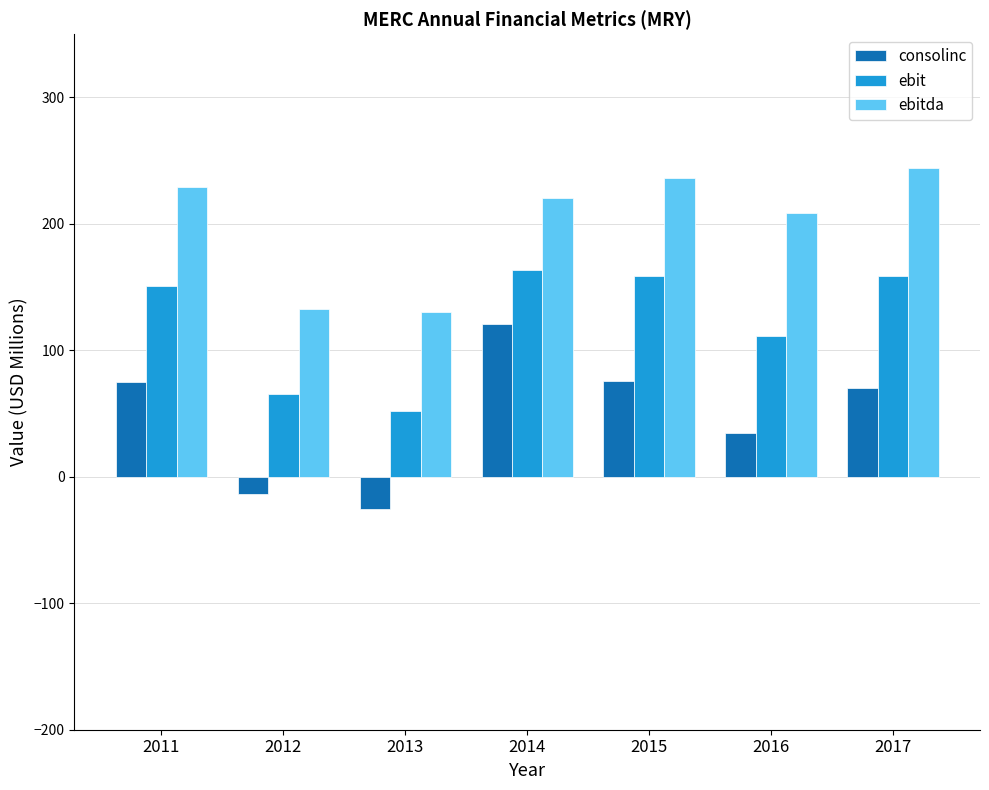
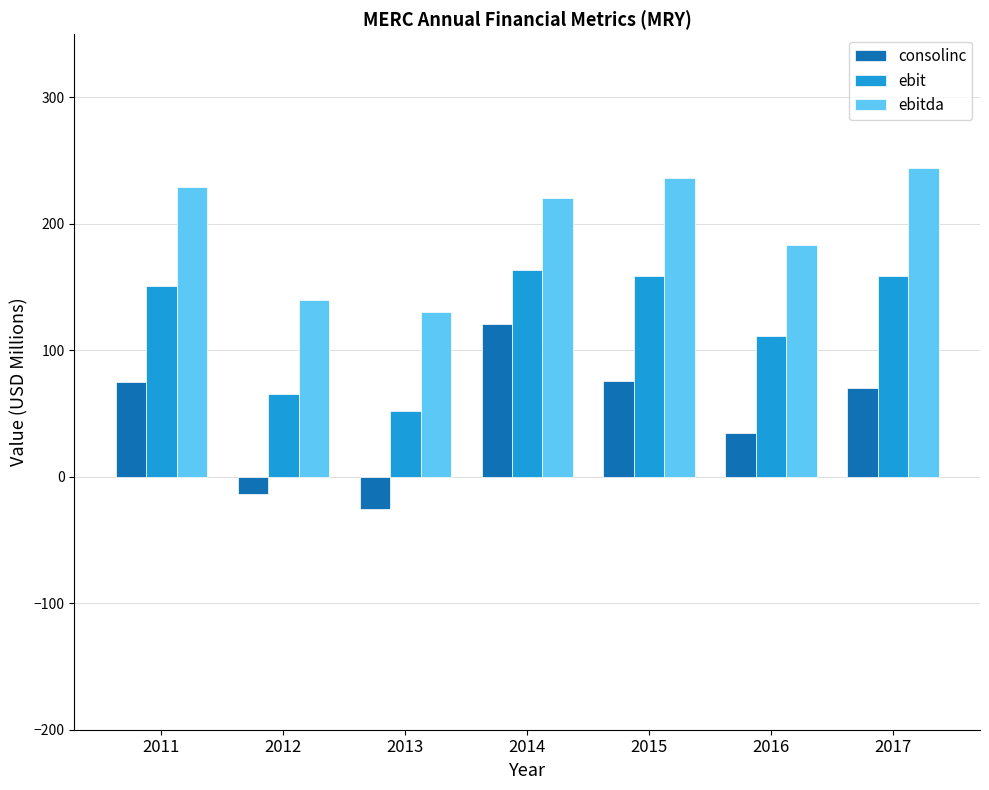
  {
    "ebitda": {
      "2011": 229,
-     "2012": 133,
+     "2012": 140,
      "2013": 131,
      "2014": 220,
      "2015": 236,
-     "2016": 209,
+     "2016": 183,
      "2017": 244
    }
  }
